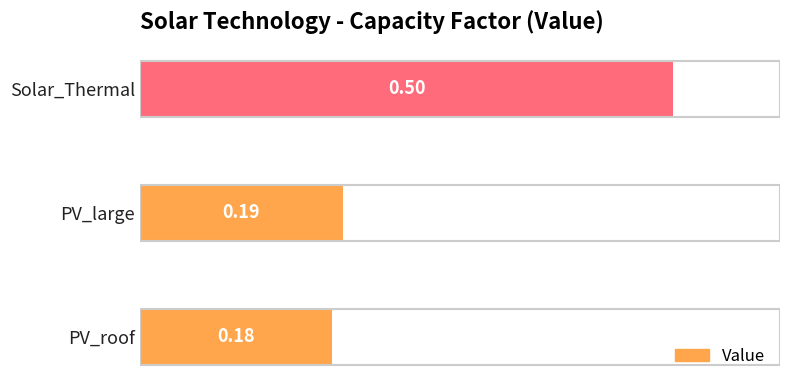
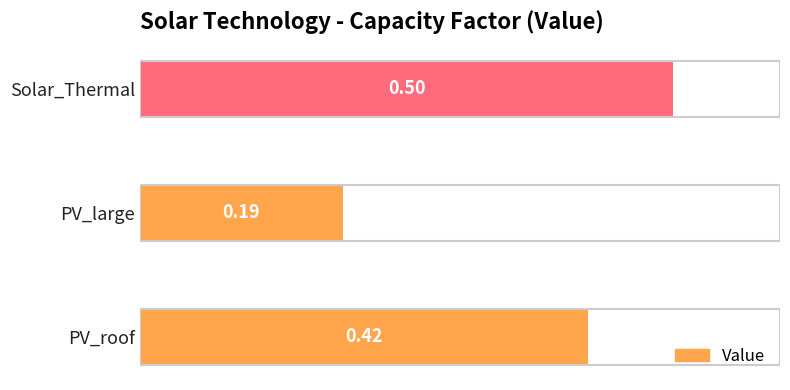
  {
    "Solar_Thermal": 0.50,
    "PV_large": 0.19,
-   "PV_roof": 0.18
+   "PV_roof": 0.42
  }
